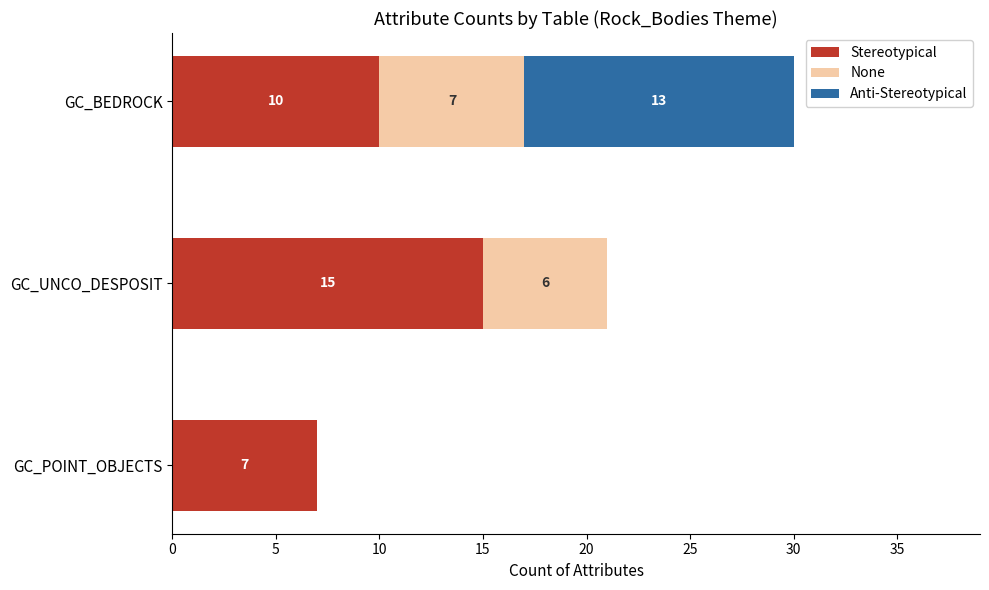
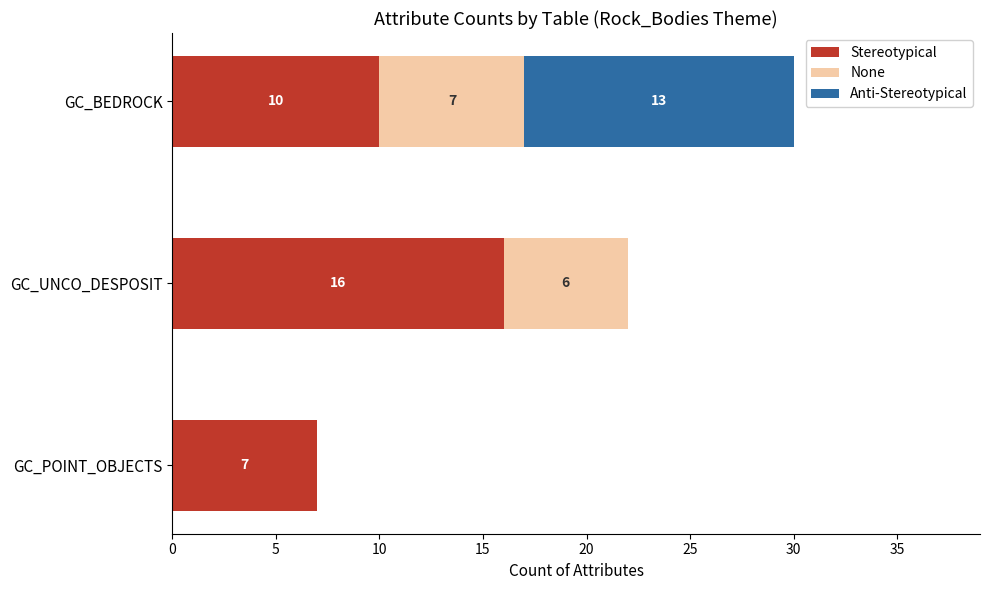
  {
    "Stereotypical": {
      "GC_BEDROCK": 10,
-     "GC_UNCO_DESPOSIT": 15,
+     "GC_UNCO_DESPOSIT": 16,
      "GC_POINT_OBJECTS": 7
    },
    "None": {
      "GC_BEDROCK": 7,
      "GC_UNCO_DESPOSIT": 6
    },
    "Anti-Stereotypical": {
      "GC_BEDROCK": 13
    }
  }
